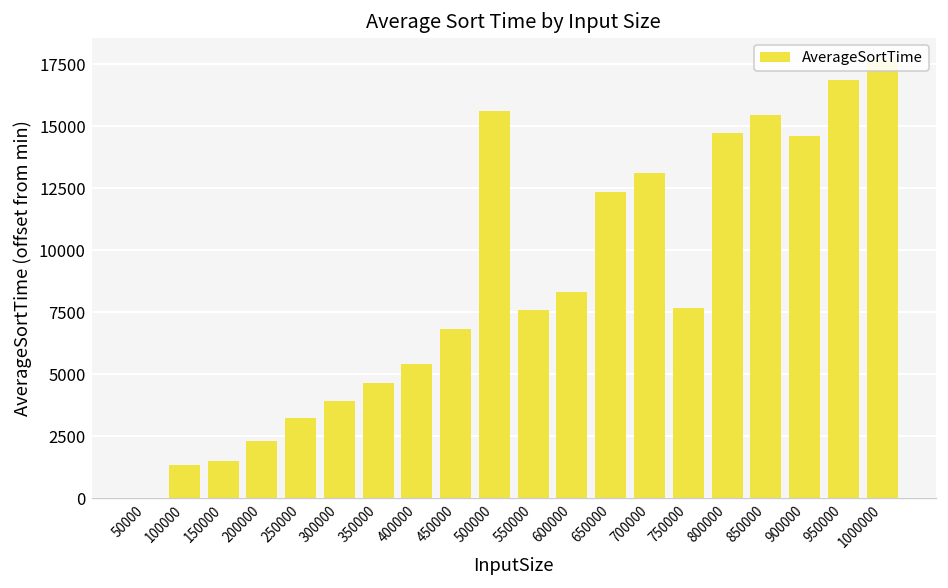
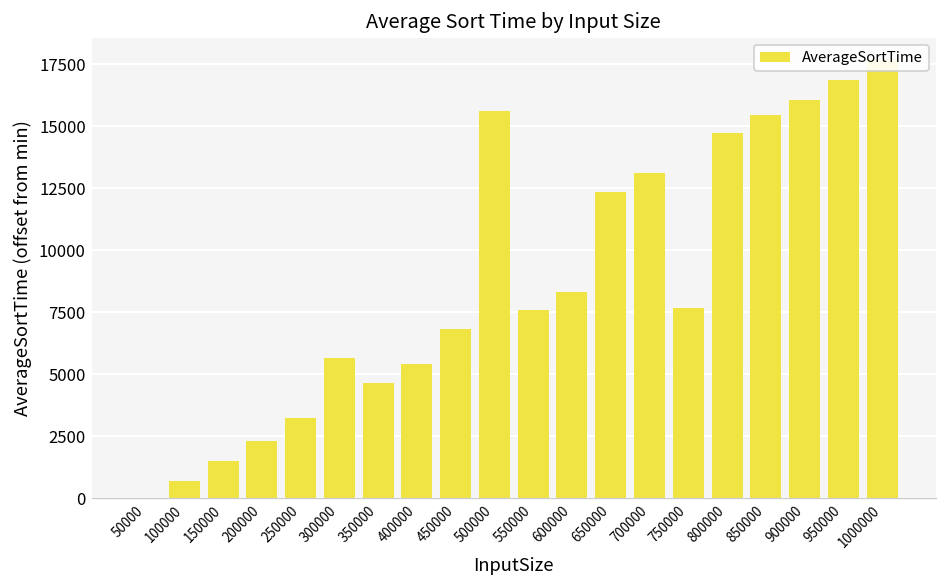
  {
    "50000": 0,
-   "100000": 1300,
+   "100000": 700,
    "150000": 1500,
    "200000": 2300,
    "250000": 3200,
-   "300000": 3900,
+   "300000": 5600,
    "350000": 4700,
    "400000": 5400,
    "450000": 6800,
    "500000": 15600,
    "550000": 7600,
    "600000": 8300,
    "650000": 12400,
    "700000": 13100,
    "750000": 7700,
    "800000": 14700,
    "850000": 15500,
-   "900000": 14600,
+   "900000": 16100,
    "950000": 16900
  }
